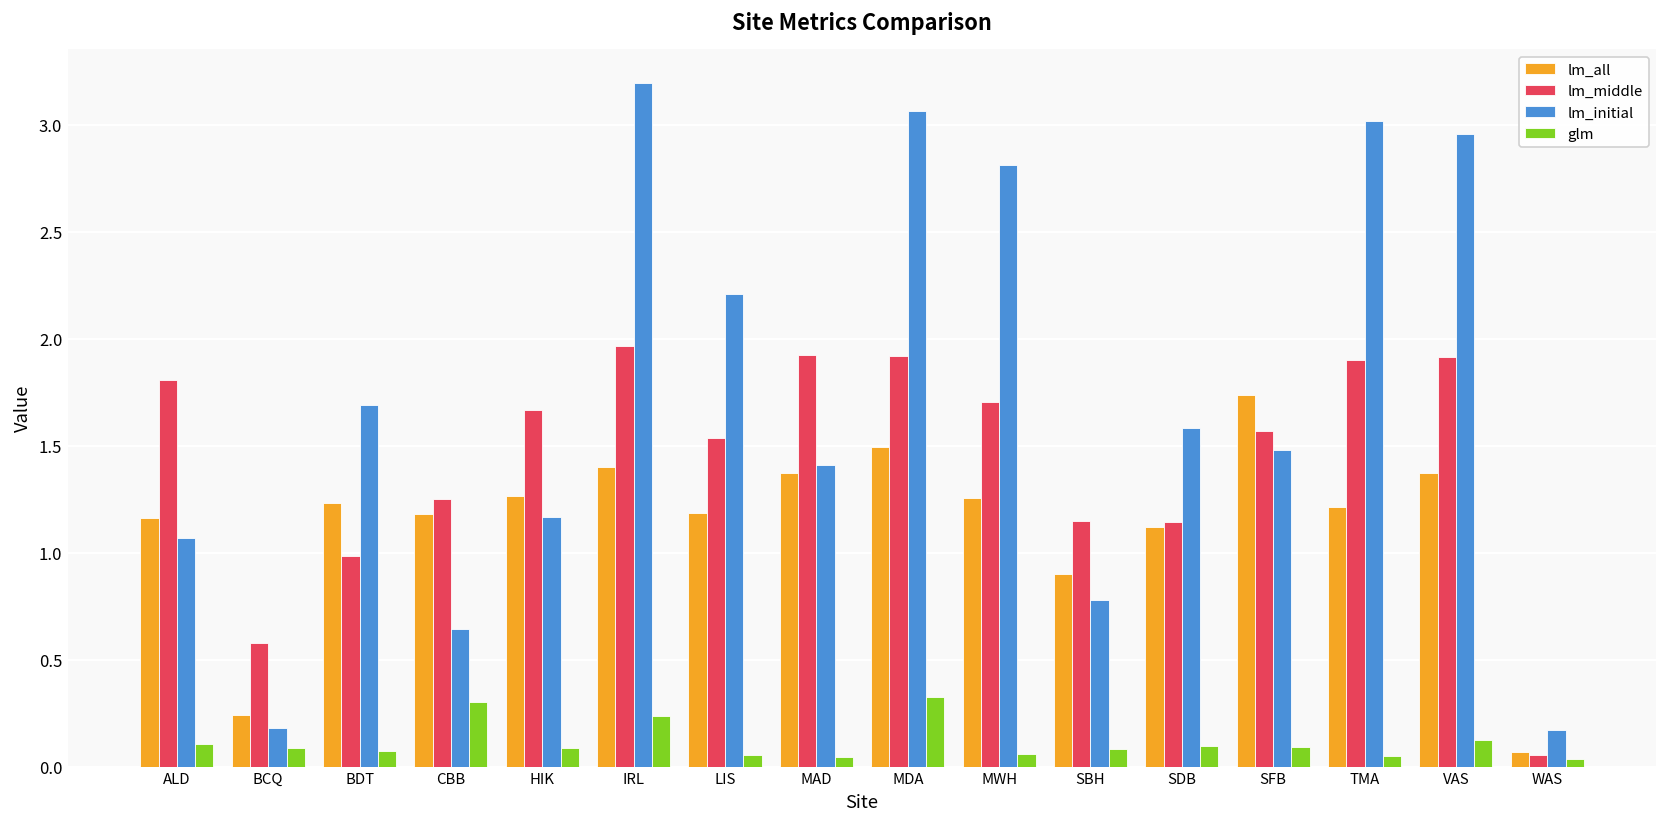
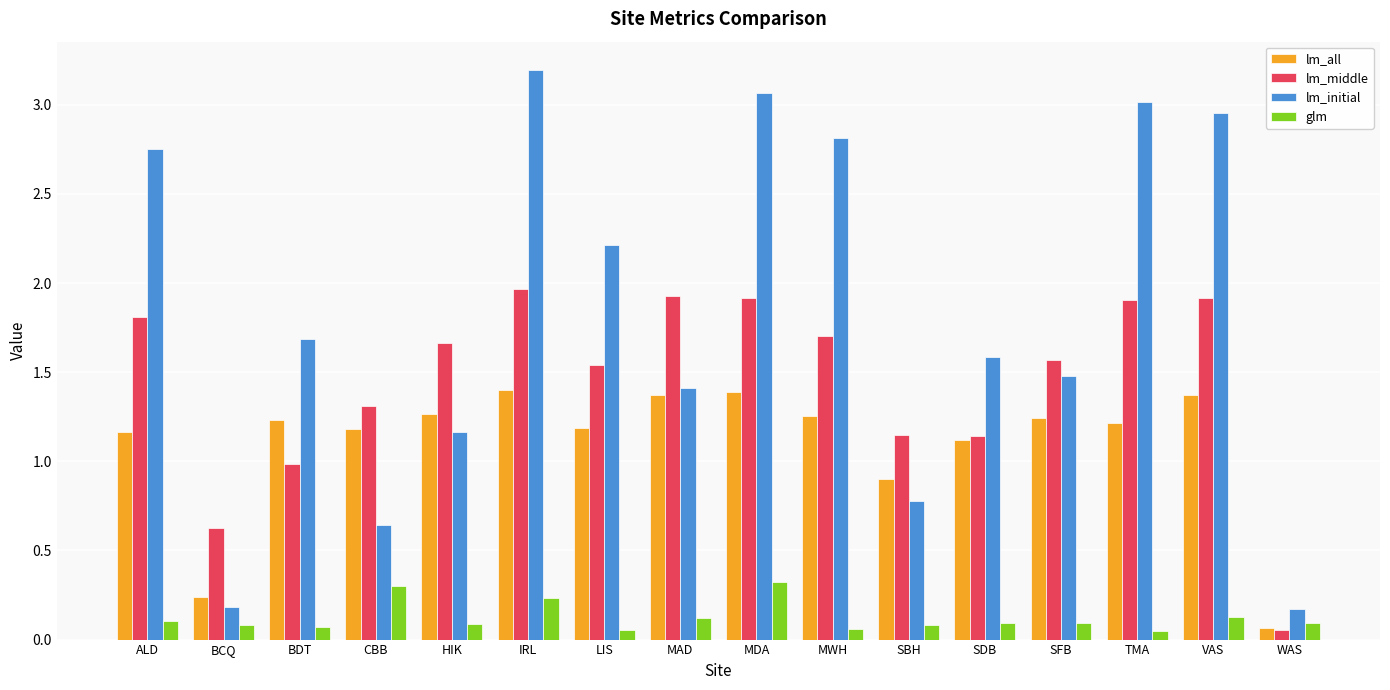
  {
    "lm_all": {
      "ALD": 1.16,
      "BCQ": 0.24,
      "BDT": 1.23,
      "CBB": 1.18,
      "HIK": 1.26,
      "IRL": 1.40,
      "LIS": 1.19,
      "MAD": 1.37,
-     "MDA": 1.49,
+     "MDA": 1.39,
      "MWH": 1.25,
      "SBH": 0.90,
      "SDB": 1.12,
-     "SFB": 1.74,
+     "SFB": 1.24,
      "TMA": 1.21,
      "VAS": 1.37,
      "WAS": 0.07
    },
    "lm_middle": {
      "ALD": 1.81,
-     "BCQ": 0.58,
+     "BCQ": 0.63,
      "BDT": 0.98,
-     "CBB": 1.25,
+     "CBB": 1.31,
      "HIK": 1.66,
      "IRL": 1.97,
      "LIS": 1.54,
      "MAD": 1.93,
      "MDA": 1.92,
      "MWH": 1.70,
      "SBH": 1.15,
      "SDB": 1.14,
      "SFB": 1.57,
      "TMA": 1.90,
      "VAS": 1.92,
      "WAS": 0.05
    },
    "lm_initial": {
-     "ALD": 1.07,
+     "ALD": 2.75,
      "BCQ": 0.18,
      "BDT": 1.69,
      "CBB": 0.64,
      "HIK": 1.16,
      "IRL": 3.19,
      "LIS": 2.21,
      "MAD": 1.41,
      "MDA": 3.07,
      "MWH": 2.81,
      "SBH": 0.78,
      "SDB": 1.58,
      "SFB": 1.48,
      "TMA": 3.02,
      "VAS": 2.96,
      "WAS": 0.17
    },
    "glm": {
      "ALD": 0.11,
      "BCQ": 0.08,
      "BDT": 0.07,
      "CBB": 0.30,
      "HIK": 0.09,
      "IRL": 0.24,
      "LIS": 0.05,
-     "MAD": 0.05,
+     "MAD": 0.12,
      "MDA": 0.32,
      "MWH": 0.06,
      "SBH": 0.08,
      "SDB": 0.10,
      "SFB": 0.09,
      "TMA": 0.05,
      "VAS": 0.13,
-     "WAS": 0.03
+     "WAS": 0.09
    }
  }
